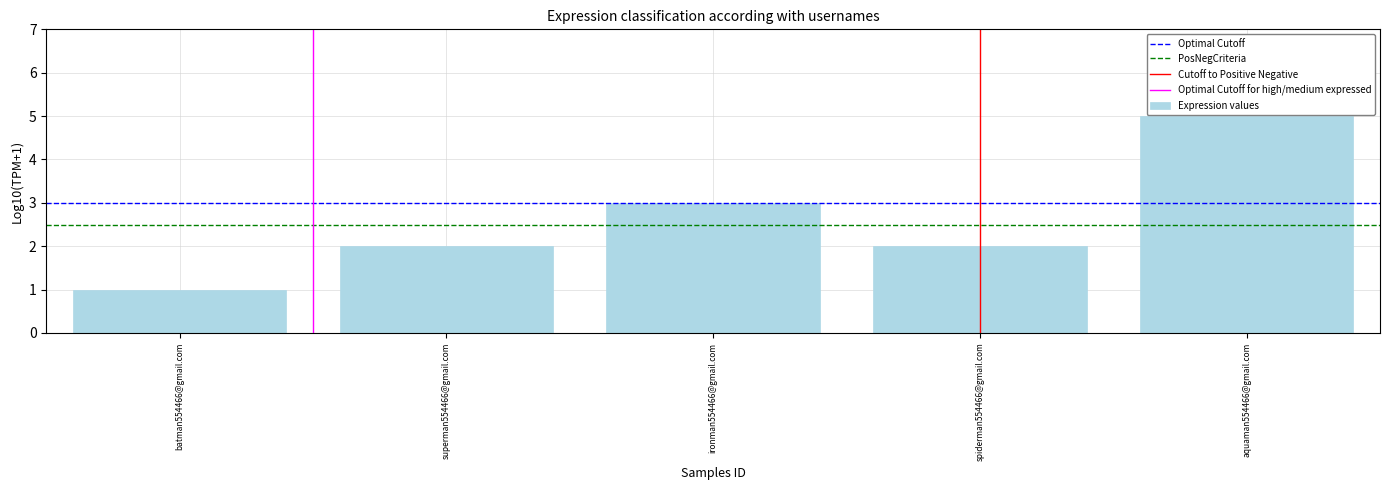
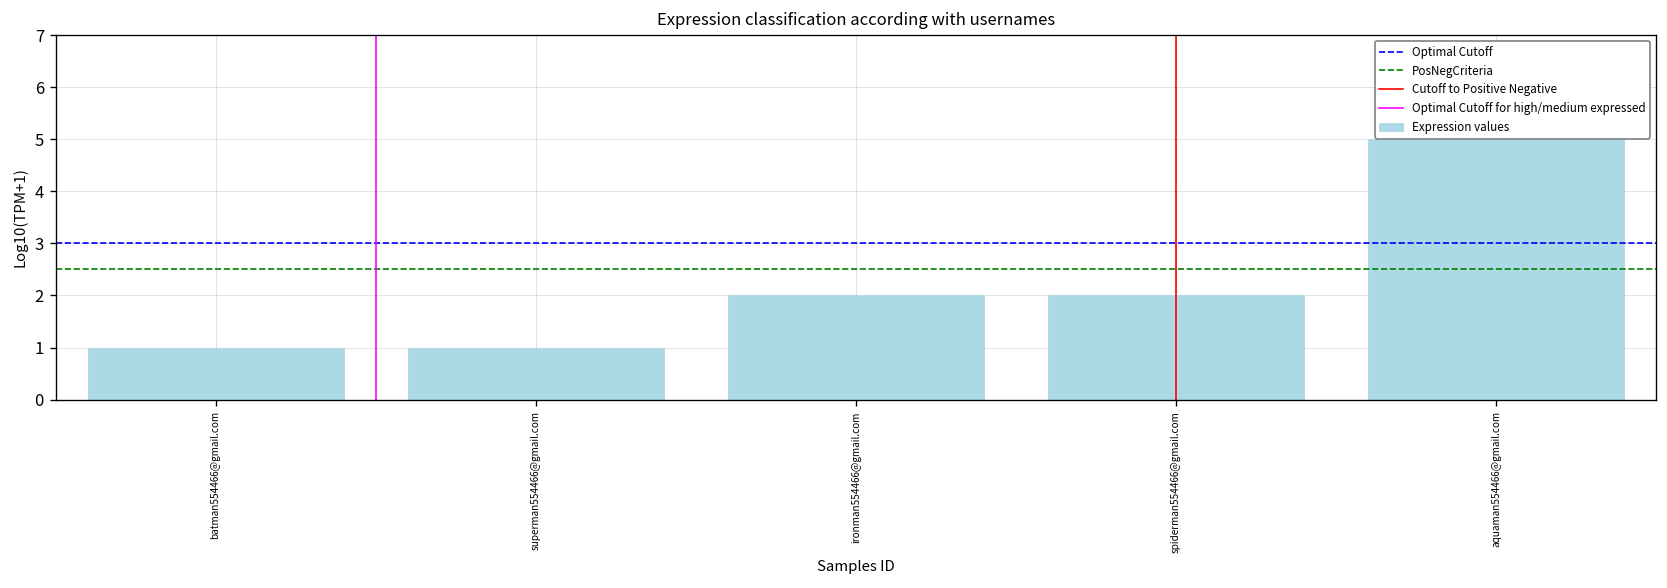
  {
    "batman554466@gmail.com": 1,
-   "superman554466@gmail.com": 2,
-   "ironman554466@gmail.com": 3,
+   "superman554466@gmail.com": 1,
+   "ironman554466@gmail.com": 2,
    "spiderman554466@gmail.com": 2,
    "aquaman554466@gmail.com": 5
  }
